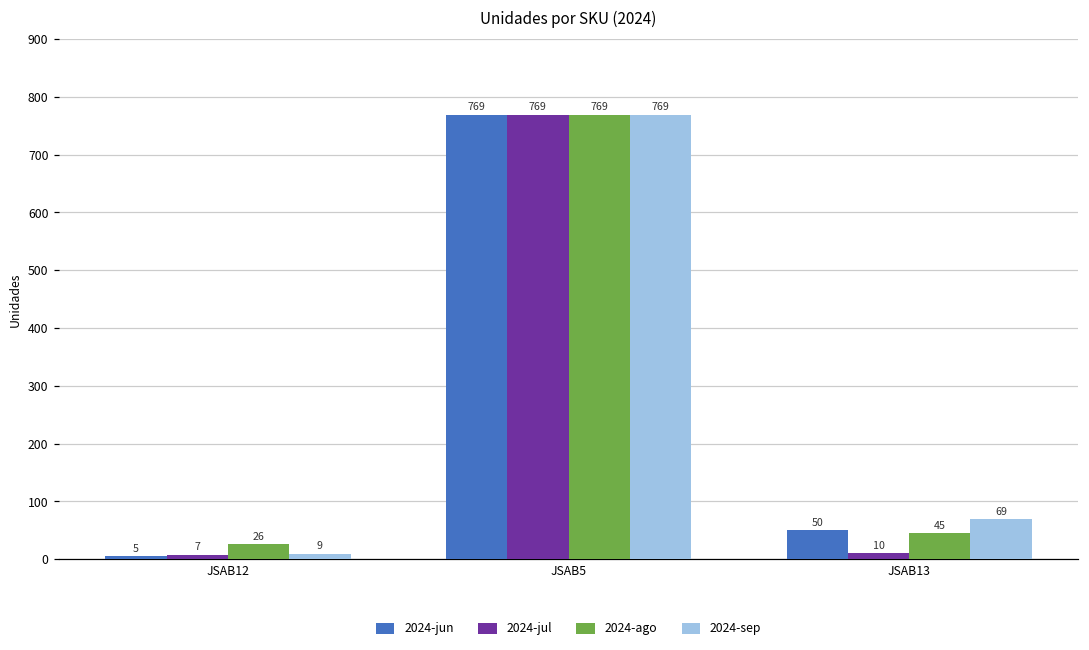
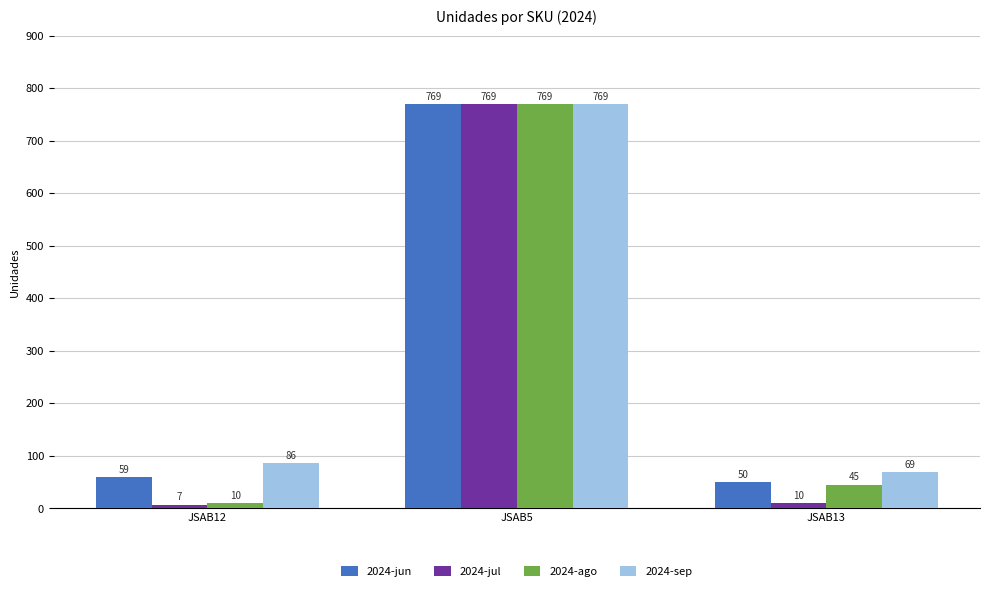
  {
    "2024-jun": {
-     "JSAB12": 5,
+     "JSAB12": 59,
      "JSAB5": 769,
      "JSAB13": 50
    },
    "2024-jul": {
      "JSAB12": 7,
      "JSAB5": 769,
      "JSAB13": 10
    },
    "2024-ago": {
-     "JSAB12": 26,
+     "JSAB12": 10,
      "JSAB5": 769,
      "JSAB13": 45
    },
    "2024-sep": {
-     "JSAB12": 9,
+     "JSAB12": 86,
      "JSAB5": 769,
      "JSAB13": 69
    }
  }
